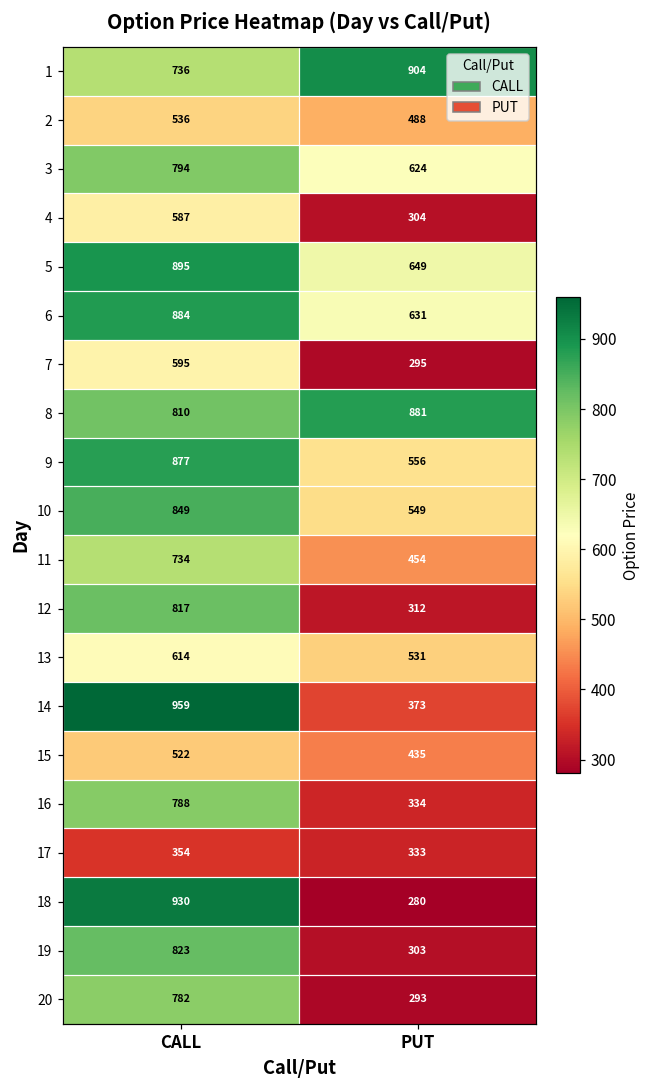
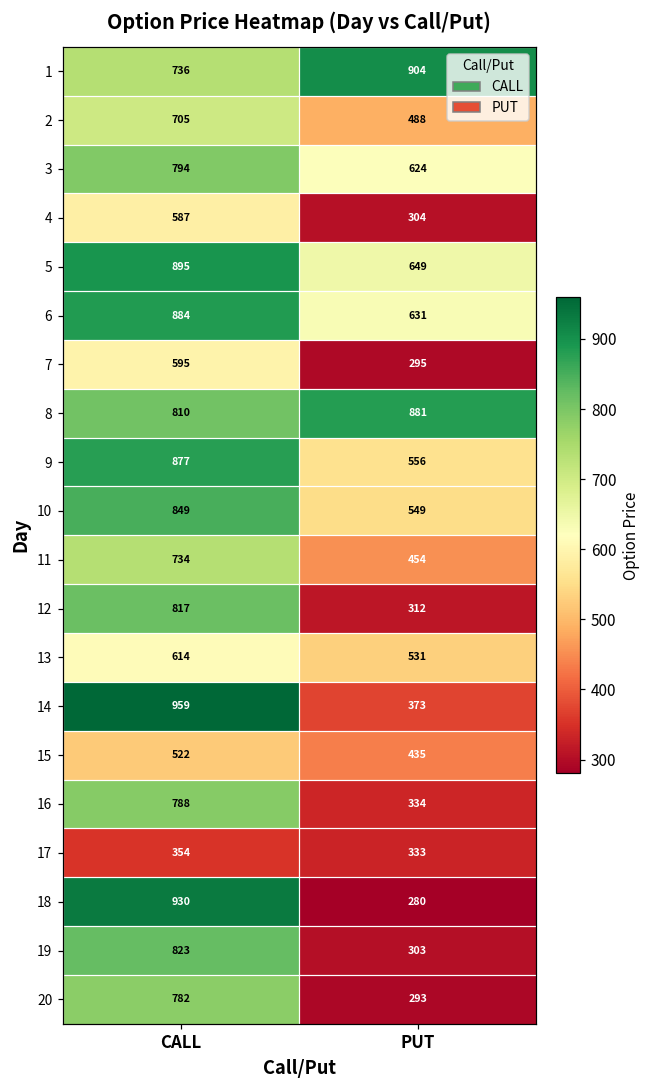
  {
    "1": {
      "CALL": 736,
      "PUT": 904
    },
    "2": {
-     "CALL": 536,
+     "CALL": 705,
      "PUT": 488
    },
    "3": {
      "CALL": 794,
      "PUT": 624
    },
    "4": {
      "CALL": 587,
      "PUT": 304
    },
    "5": {
      "CALL": 895,
      "PUT": 649
    },
    "6": {
      "CALL": 884,
      "PUT": 631
    },
    "7": {
      "CALL": 595,
      "PUT": 295
    },
    "8": {
      "CALL": 810,
      "PUT": 881
    },
    "9": {
      "CALL": 877,
      "PUT": 556
    },
    "10": {
      "CALL": 849,
      "PUT": 549
    },
    "11": {
      "CALL": 734,
      "PUT": 454
    },
    "12": {
      "CALL": 817,
      "PUT": 312
    },
    "13": {
      "CALL": 614,
      "PUT": 531
    },
    "14": {
      "CALL": 959,
      "PUT": 373
    },
    "15": {
      "CALL": 522,
      "PUT": 435
    },
    "16": {
      "CALL": 788,
      "PUT": 334
    },
    "17": {
      "CALL": 354,
      "PUT": 333
    },
    "18": {
      "CALL": 930,
      "PUT": 280
    },
    "19": {
      "CALL": 823,
      "PUT": 303
    },
    "20": {
      "CALL": 782,
      "PUT": 293
    }
  }
